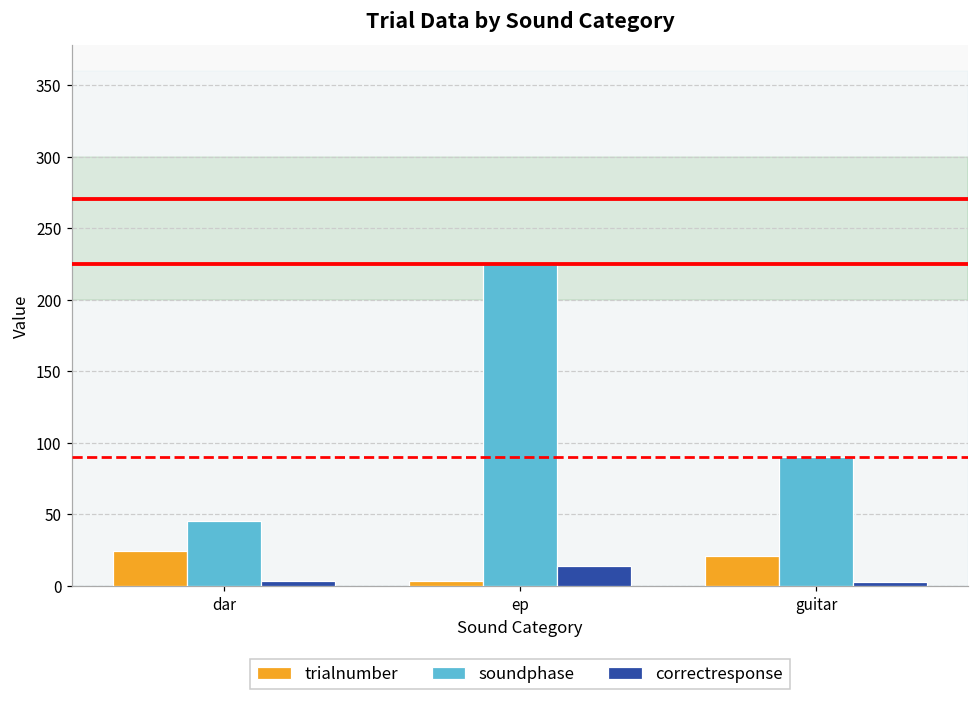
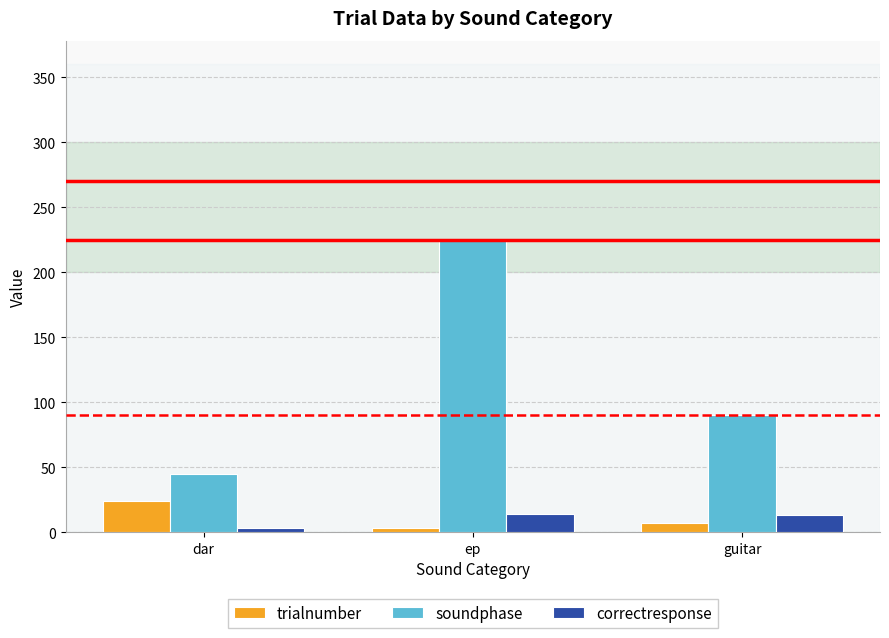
  {
    "trialnumber": {
      "dar": 24,
      "ep": 3,
-     "guitar": 21
+     "guitar": 7
    },
    "soundphase": {
      "dar": 45,
      "ep": 225,
      "guitar": 90
    },
    "correctresponse": {
      "dar": 3,
      "ep": 14,
-     "guitar": 2
+     "guitar": 14
    }
  }
